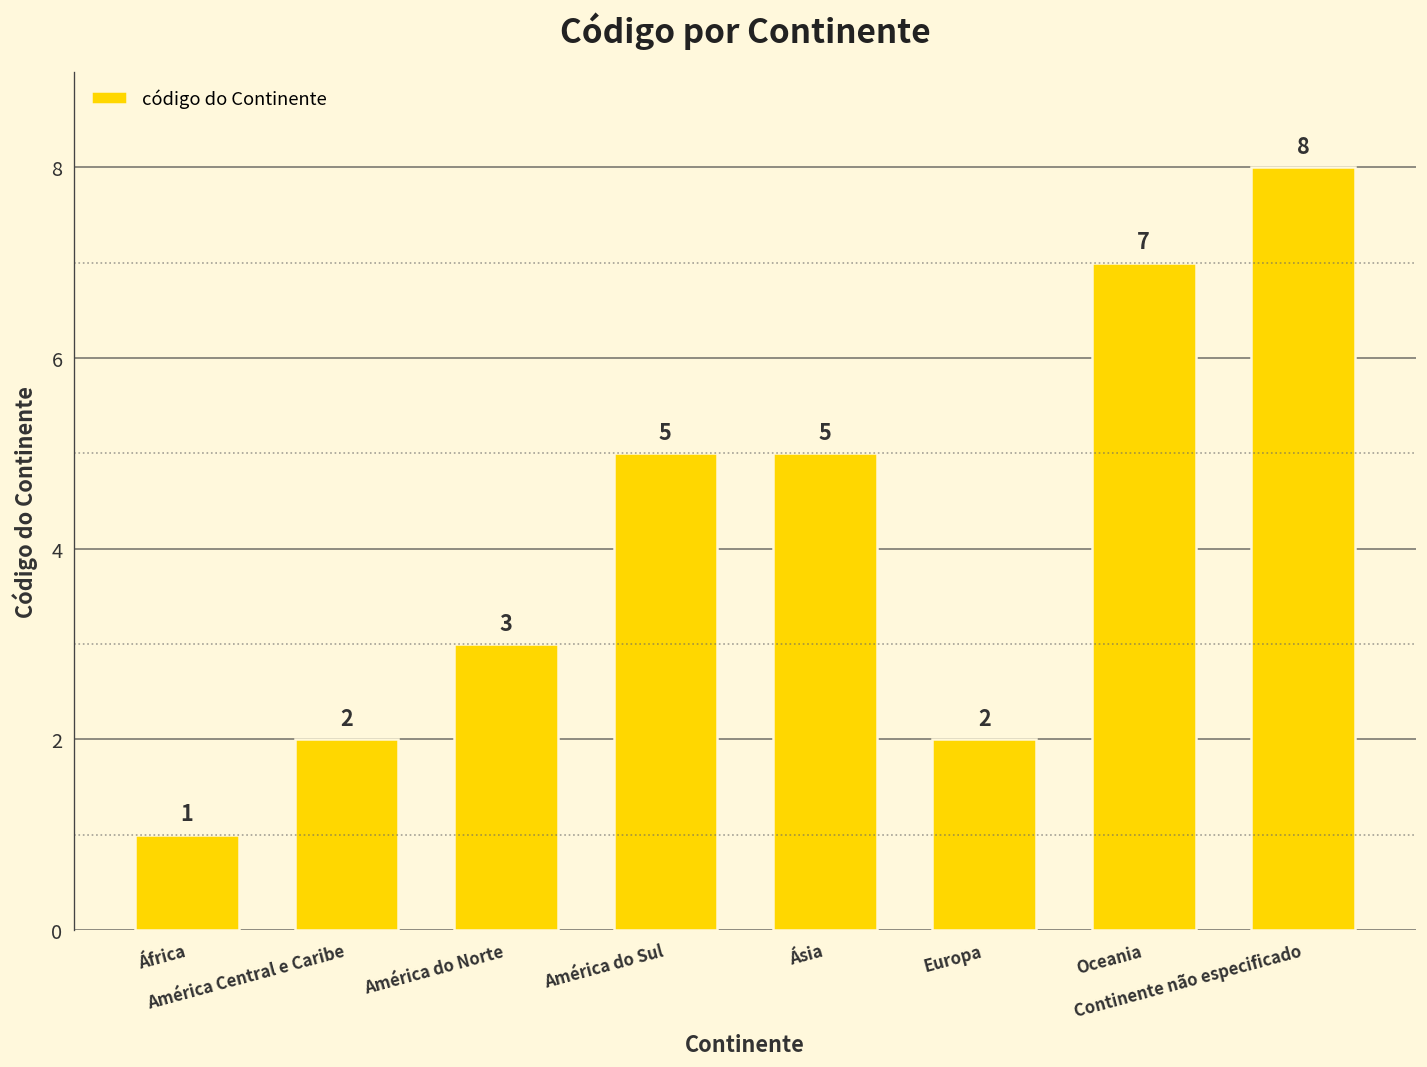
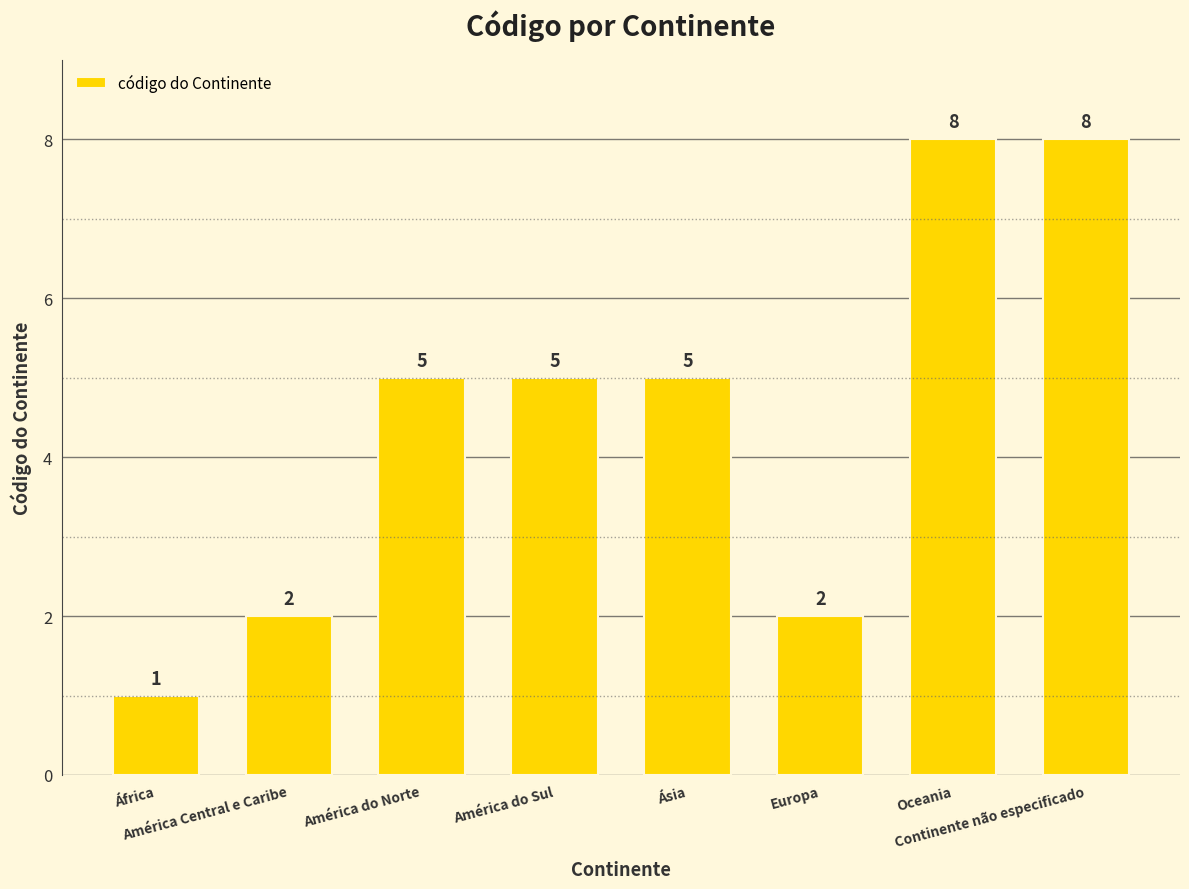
  {
    "África": 1,
    "América Central e Caribe": 2,
-   "América do Norte": 3,
+   "América do Norte": 5,
    "América do Sul": 5,
    "Ásia": 5,
    "Europa": 2,
-   "Oceania": 7,
+   "Oceania": 8,
    "Continente não especificado": 8
  }
